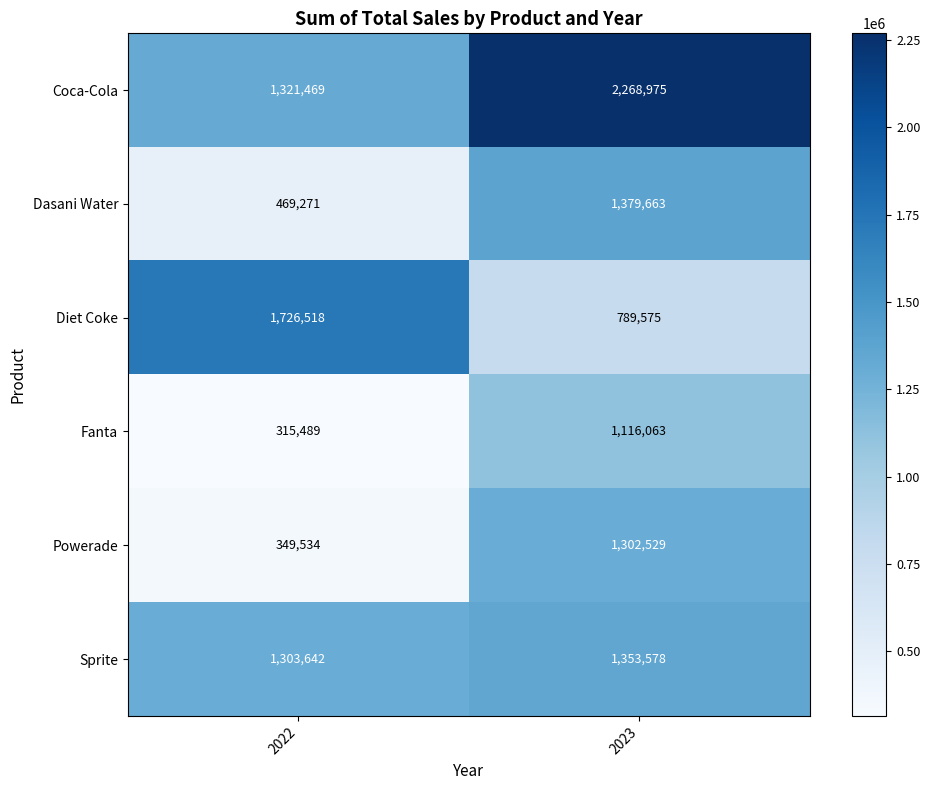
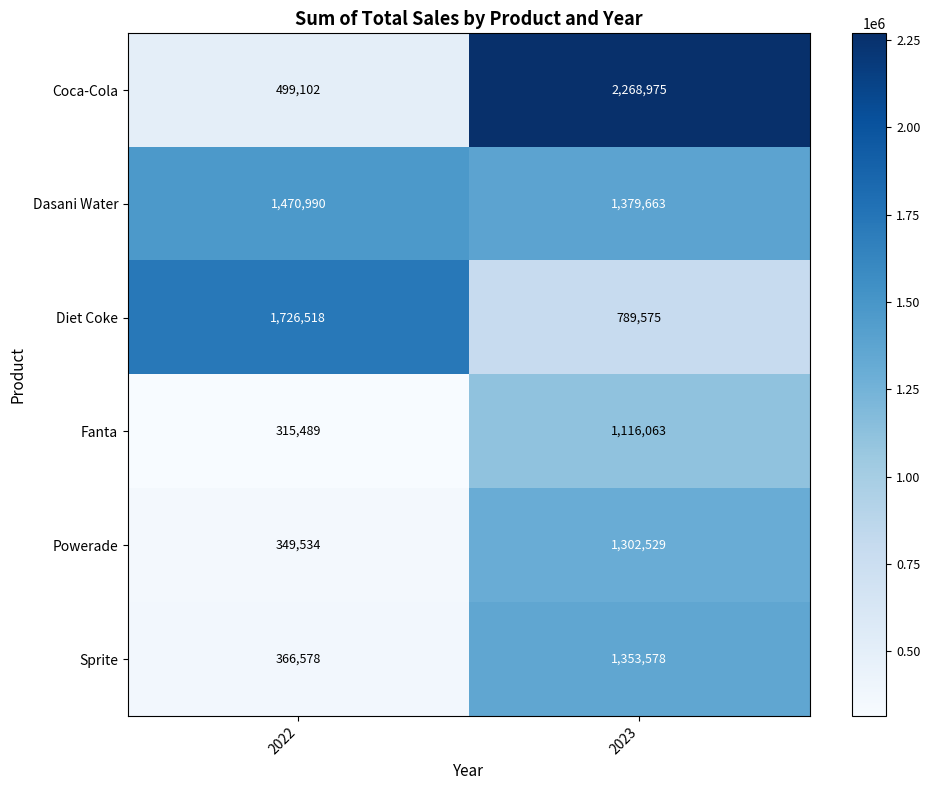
  {
    "Coca-Cola": {
-     "2022": "1,321,469",
+     "2022": "499,102",
      "2023": "2,268,975"
    },
    "Dasani Water": {
-     "2022": "469,271",
+     "2022": "1,470,990",
      "2023": "1,379,663"
    },
    "Diet Coke": {
      "2022": "1,726,518",
      "2023": "789,575"
    },
    "Fanta": {
      "2022": "315,489",
      "2023": "1,116,063"
    },
    "Powerade": {
      "2022": "349,534",
      "2023": "1,302,529"
    },
    "Sprite": {
-     "2022": "1,303,642",
+     "2022": "366,578",
      "2023": "1,353,578"
    }
  }
